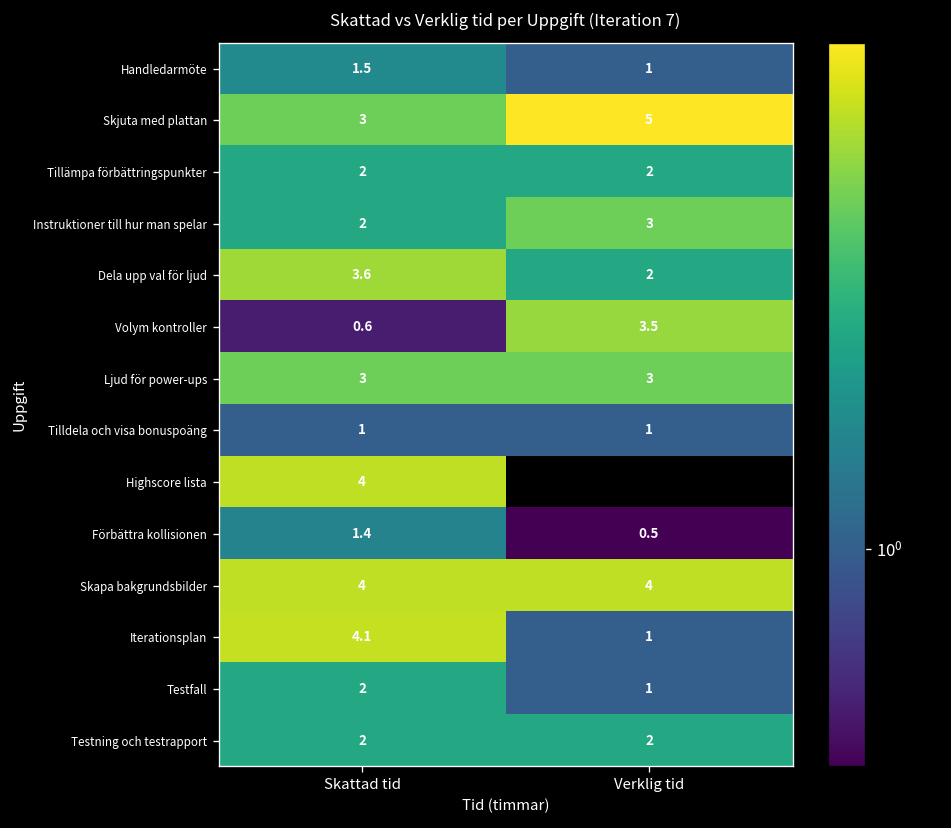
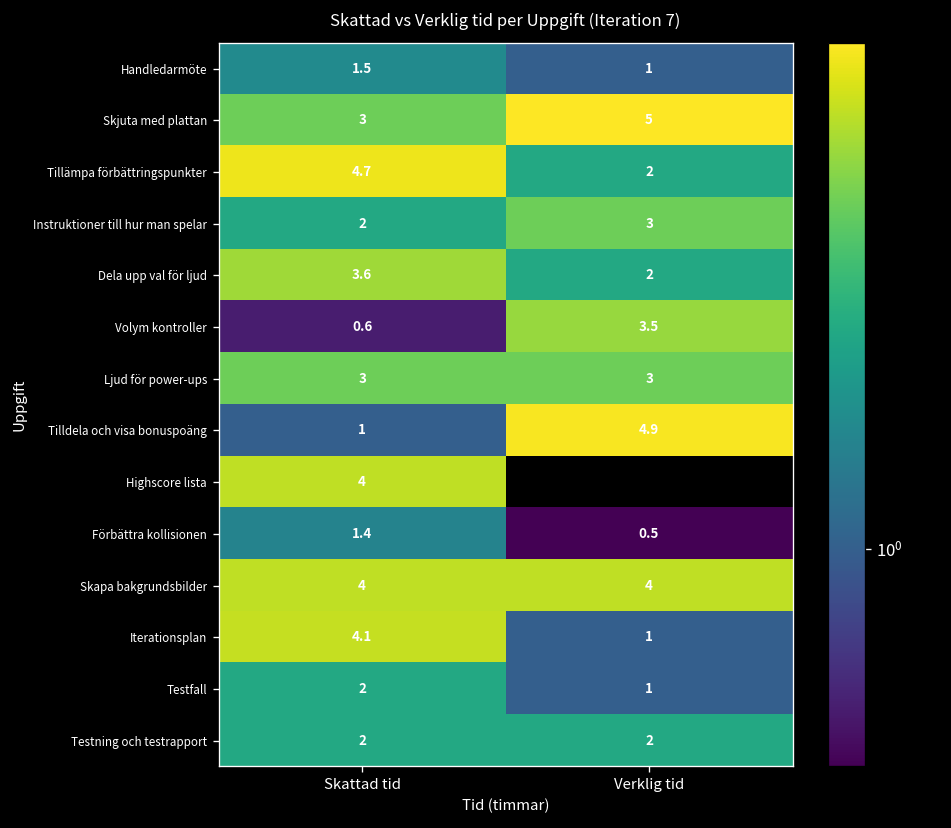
  {
    "Handledarmöte": {
      "Skattad tid": 1.5,
      "Verklig tid": 1
    },
    "Skjuta med plattan": {
      "Skattad tid": 3,
      "Verklig tid": 5
    },
    "Tillämpa förbättringspunkter": {
-     "Skattad tid": 2,
+     "Skattad tid": 4.7,
      "Verklig tid": 2
    },
    "Instruktioner till hur man spelar": {
      "Skattad tid": 2,
      "Verklig tid": 3
    },
    "Dela upp val för ljud": {
      "Skattad tid": 3.6,
      "Verklig tid": 2
    },
    "Volym kontroller": {
      "Skattad tid": 0.6,
      "Verklig tid": 3.5
    },
    "Ljud för power-ups": {
      "Skattad tid": 3,
      "Verklig tid": 3
    },
    "Tilldela och visa bonuspoäng": {
      "Skattad tid": 1,
-     "Verklig tid": 1
+     "Verklig tid": 4.9
    },
    "Highscore lista": {
      "Skattad tid": 4
    },
    "Förbättra kollisionen": {
      "Skattad tid": 1.4,
      "Verklig tid": 0.5
    },
    "Skapa bakgrundsbilder": {
      "Skattad tid": 4,
      "Verklig tid": 4
    },
    "Iterationsplan": {
      "Skattad tid": 4.1,
      "Verklig tid": 1
    },
    "Testfall": {
      "Skattad tid": 2,
      "Verklig tid": 1
    },
    "Testning och testrapport": {
      "Skattad tid": 2,
      "Verklig tid": 2
    }
  }
